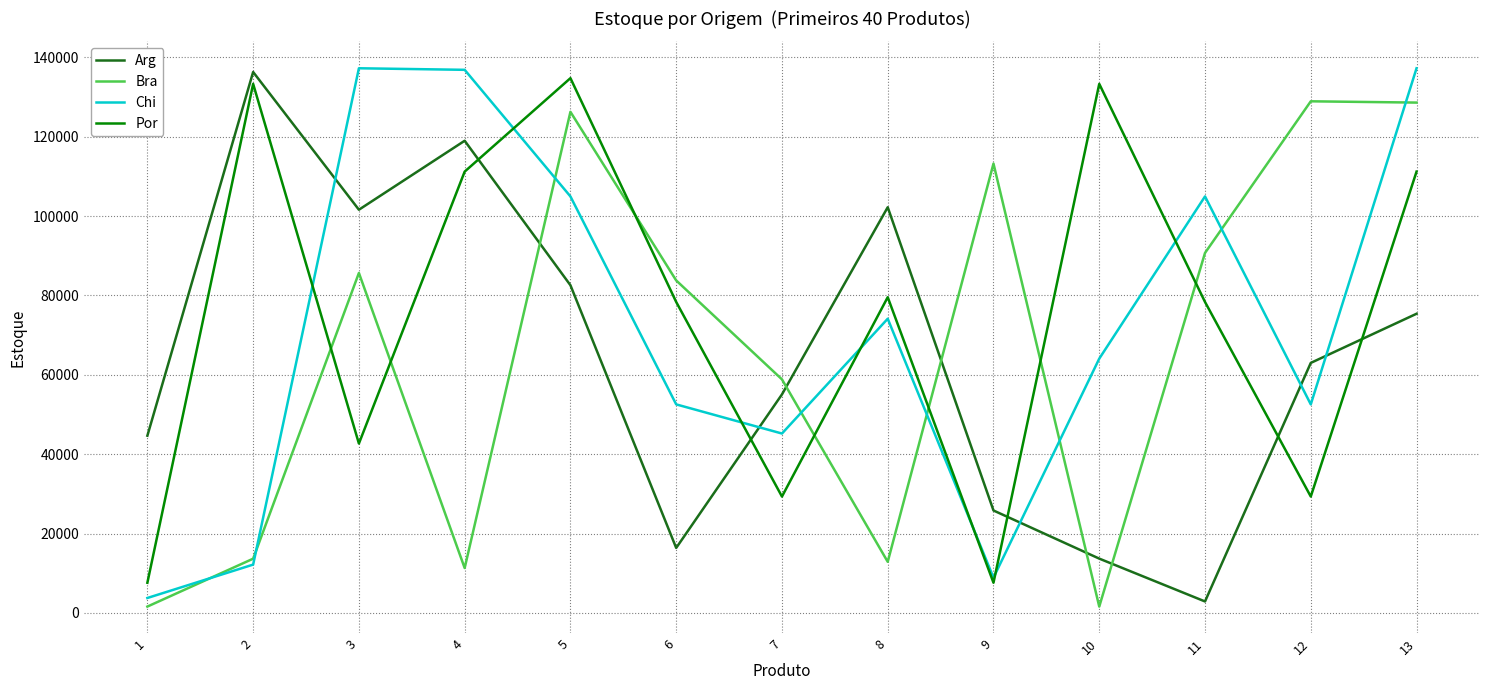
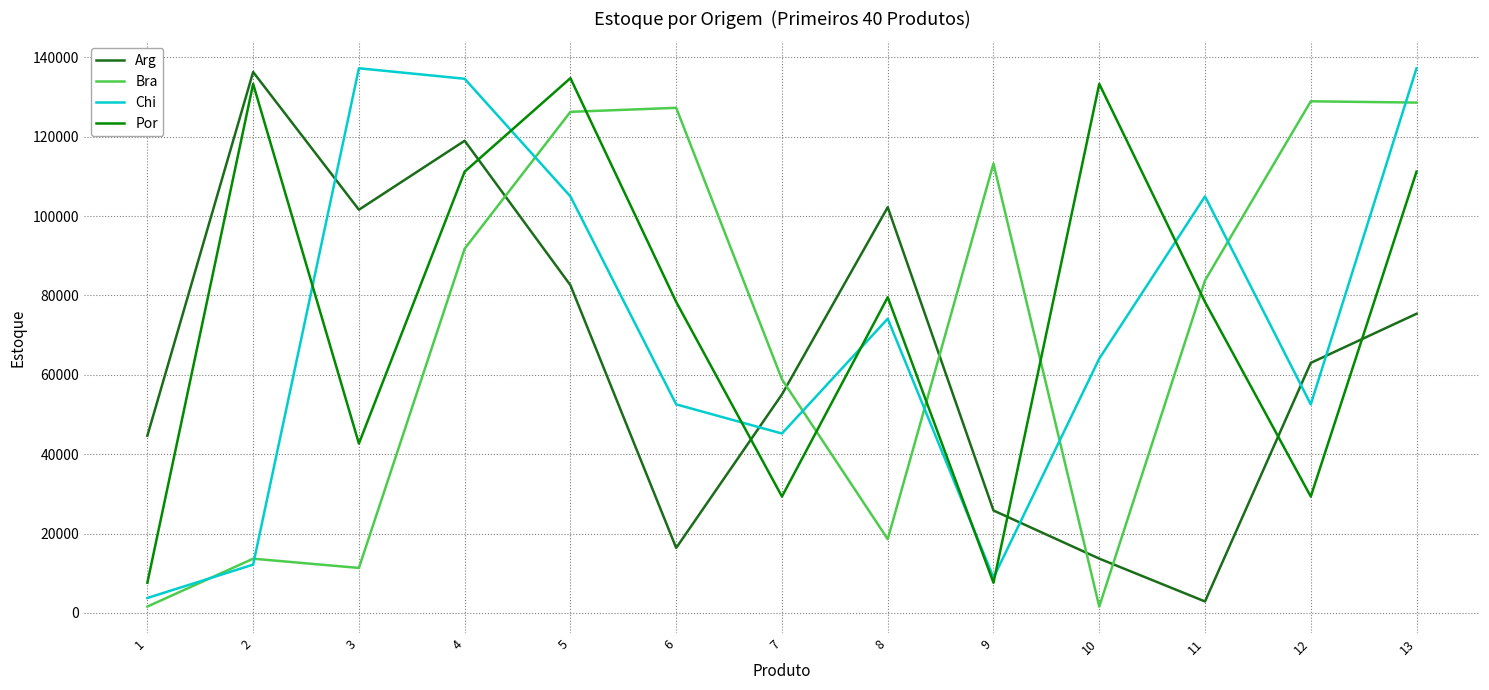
  {
    "Bra": {
      "1": 2000,
      "2": 14000,
-     "3": 86000,
-     "4": 11000,
+     "3": 11000,
+     "4": 92000,
      "5": 126000,
-     "6": 84000,
+     "6": 127000,
      "7": 59000,
-     "8": 13000,
+     "8": 19000,
      "9": 113000,
      "10": 2000,
-     "11": 91000,
+     "11": 84000,
      "12": 129000,
      "13": 129000
    },
    "Chi": {
      "1": 4000,
      "2": 12000,
      "3": 137000,
-     "4": 137000,
+     "4": 135000,
      "5": 105000,
      "6": 53000,
      "7": 45000,
      "8": 74000,
      "9": 9000,
      "10": 64000,
      "11": 105000,
      "12": 53000,
      "13": 137000
    }
  }
